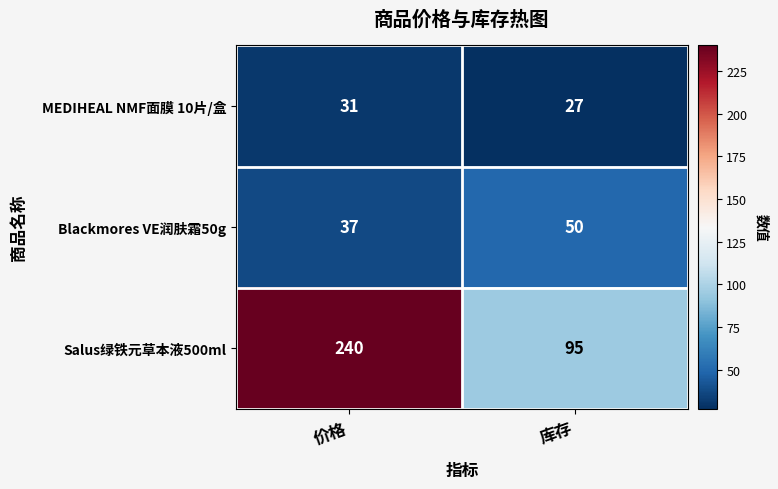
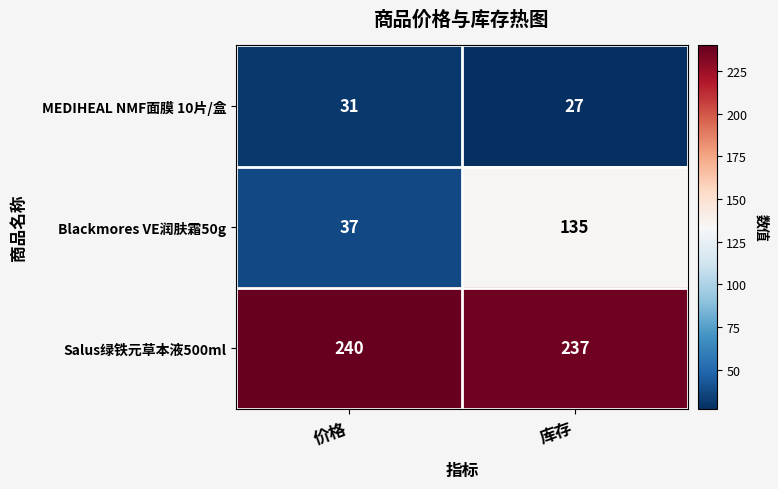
  {
    "MEDIHEAL NMF面膜 10片/盒": {
      "价格": 31,
      "库存": 27
    },
    "Blackmores VE润肤霜50g": {
      "价格": 37,
-     "库存": 50
+     "库存": 135
    },
    "Salus绿铁元草本液500ml": {
      "价格": 240,
-     "库存": 95
+     "库存": 237
    }
  }
